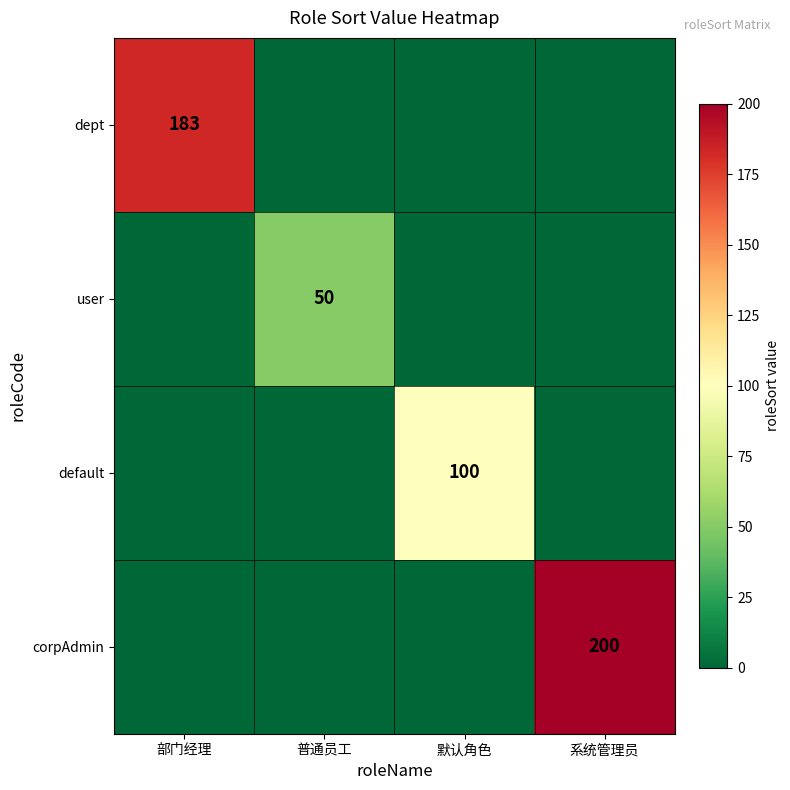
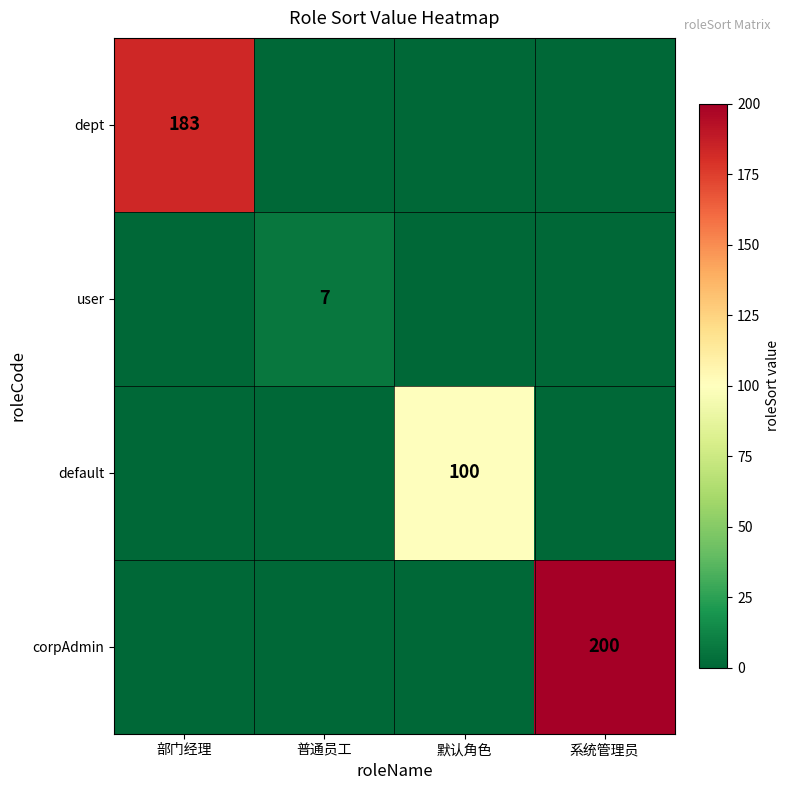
  {
    "dept": {
      "部门经理": 183
    },
    "user": {
-     "普通员工": 50
+     "普通员工": 7
    },
    "default": {
      "默认角色": 100
    },
    "corpAdmin": {
      "系统管理员": 200
    }
  }
